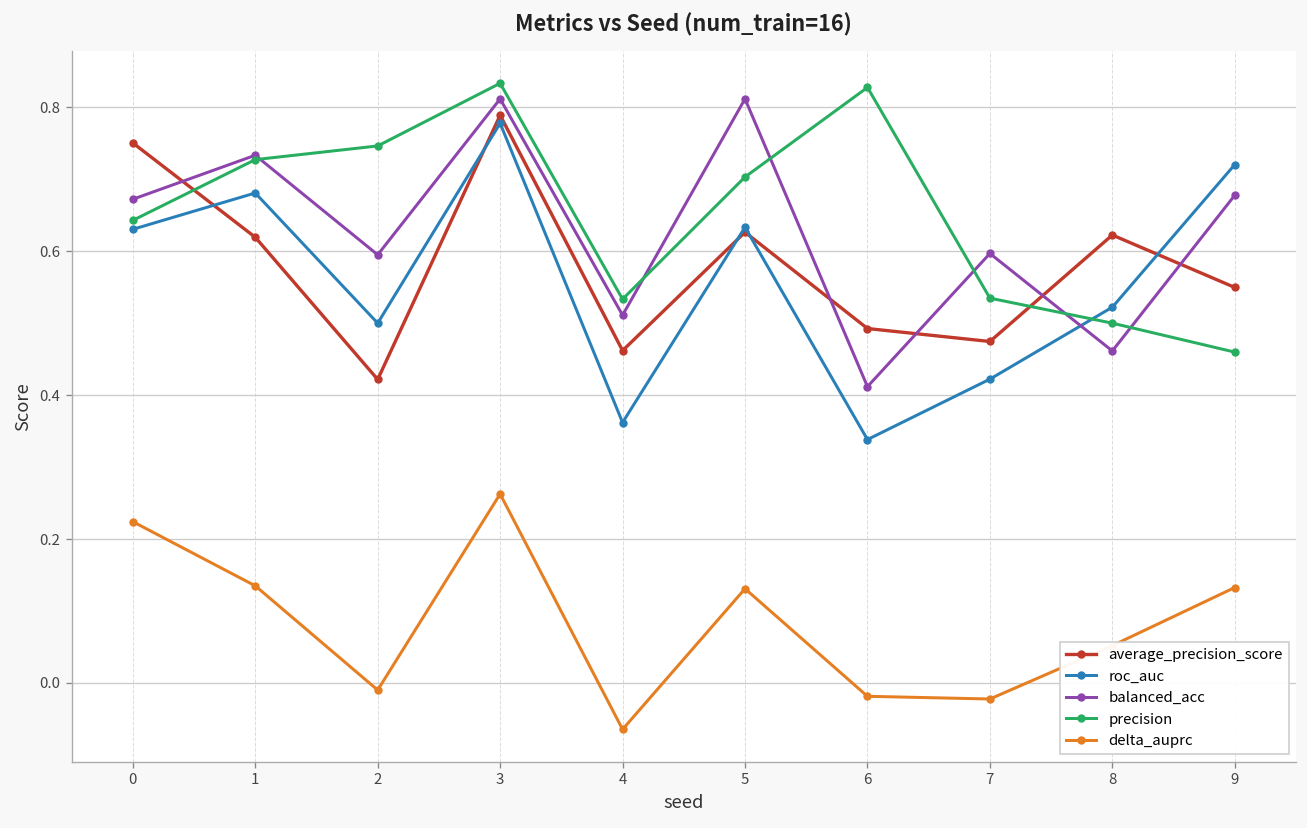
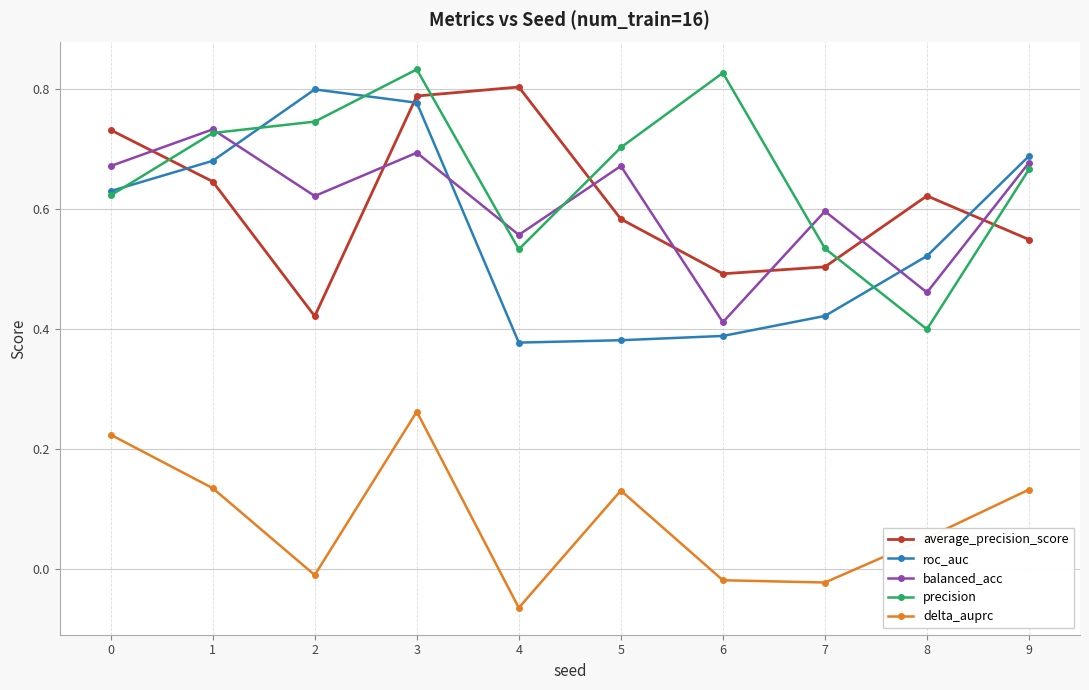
  {
    "average_precision_score": {
-     "0": 0.75,
-     "1": 0.62,
+     "0": 0.73,
+     "1": 0.65,
      "2": 0.42,
      "3": 0.79,
-     "4": 0.46,
-     "5": 0.63,
+     "4": 0.80,
+     "5": 0.58,
      "6": 0.49,
-     "7": 0.47,
+     "7": 0.50,
      "8": 0.62,
      "9": 0.55
    },
    "roc_auc": {
      "0": 0.63,
      "1": 0.68,
-     "2": 0.5,
+     "2": 0.8,
      "3": 0.78,
-     "4": 0.36,
-     "5": 0.63,
-     "6": 0.34,
+     "4": 0.38,
+     "5": 0.38,
+     "6": 0.39,
      "7": 0.42,
      "8": 0.52,
-     "9": 0.72
+     "9": 0.69
    },
    "balanced_acc": {
      "0": 0.67,
      "1": 0.73,
-     "2": 0.60,
-     "3": 0.81,
-     "4": 0.51,
-     "5": 0.81,
+     "2": 0.62,
+     "3": 0.69,
+     "4": 0.56,
+     "5": 0.67,
      "6": 0.41,
      "7": 0.60,
      "8": 0.46,
      "9": 0.68
    },
    "precision": {
-     "0": 0.64,
+     "0": 0.62,
      "1": 0.73,
      "2": 0.75,
      "3": 0.83,
      "4": 0.53,
      "5": 0.70,
      "6": 0.83,
      "7": 0.53,
-     "8": 0.5,
-     "9": 0.46
+     "8": 0.4,
+     "9": 0.67
    },
    "delta_auprc": {
      "0": 0.22,
      "1": 0.14,
      "2": -0.01,
      "3": 0.26,
      "4": -0.06,
      "5": 0.13,
      "6": -0.02,
      "7": -0.02,
      "9": 0.13
    }
  }
